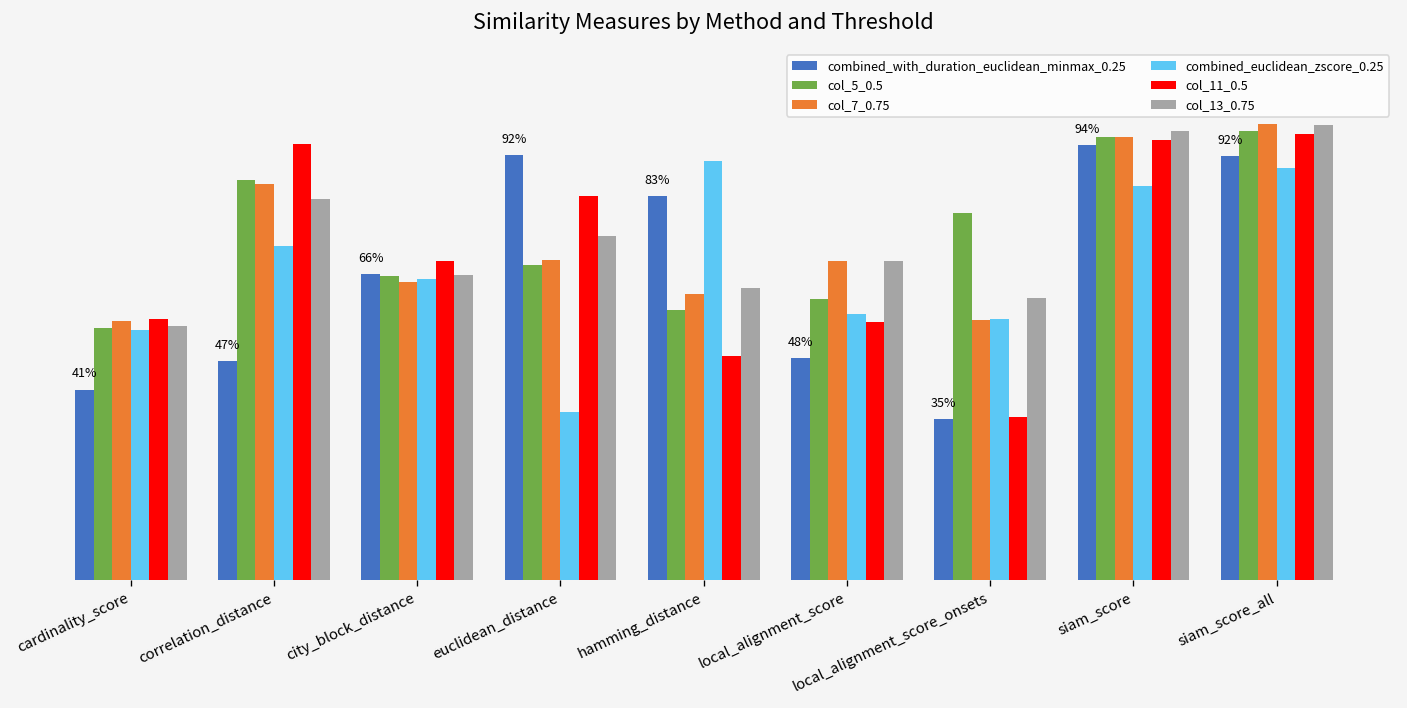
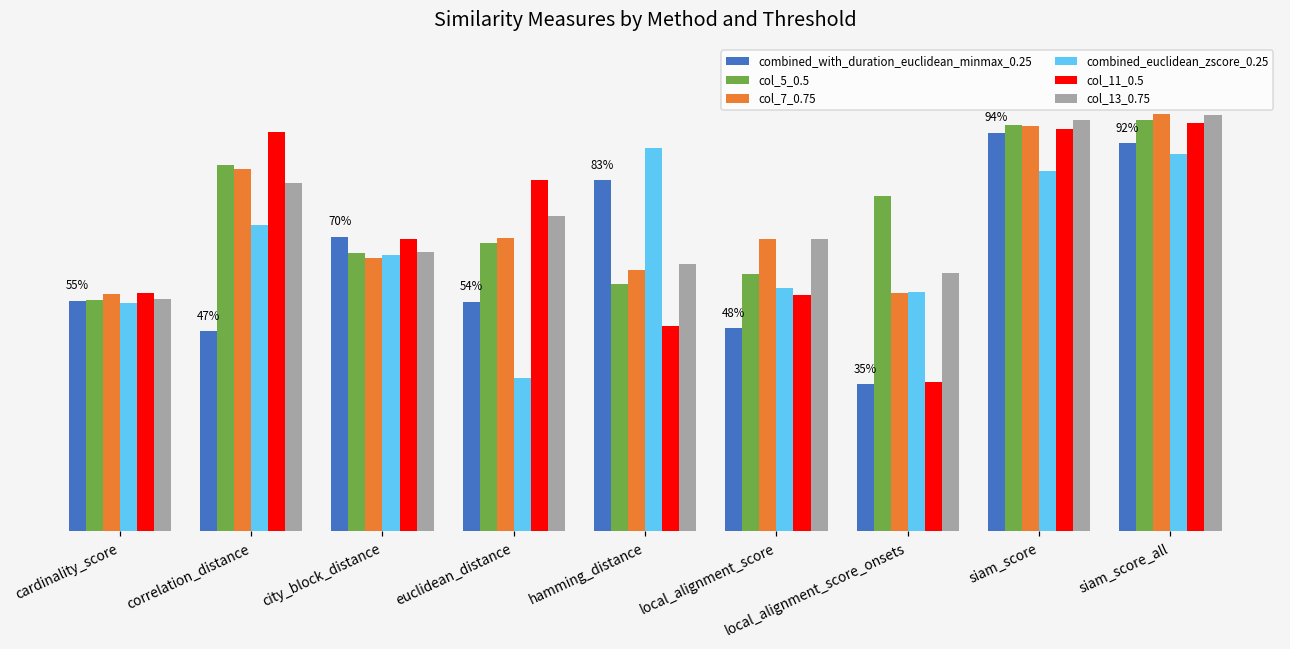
  {
    "combined_with_duration_euclidean_minmax_0.25": {
-     "cardinality_score": "41%",
+     "cardinality_score": "55%",
      "correlation_distance": "47%",
-     "city_block_distance": "66%",
-     "euclidean_distance": "92%",
+     "city_block_distance": "70%",
+     "euclidean_distance": "54%",
      "hamming_distance": "83%",
      "local_alignment_score": "48%",
      "local_alignment_score_onsets": "35%",
      "siam_score": "94%",
      "siam_score_all": "92%"
    }
  }
